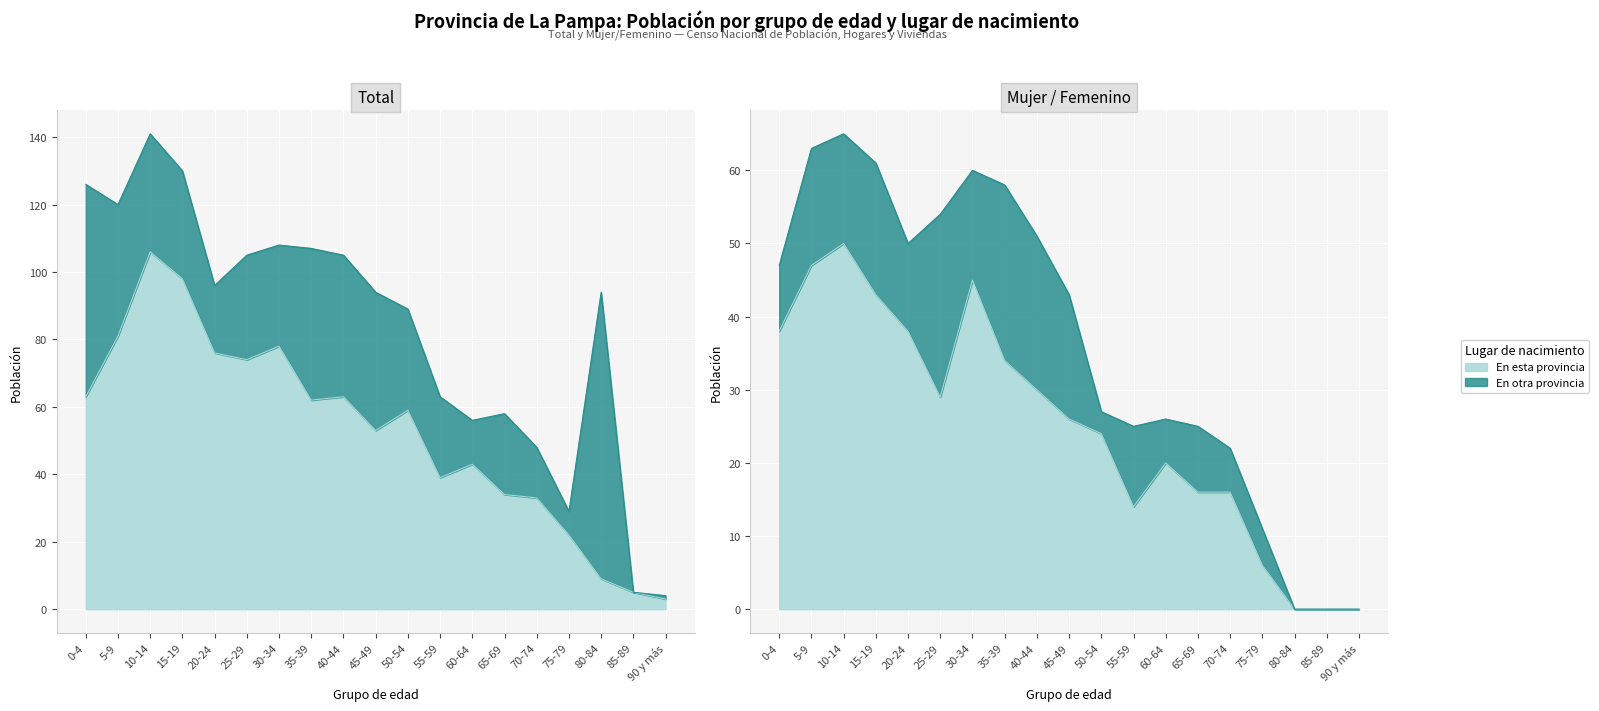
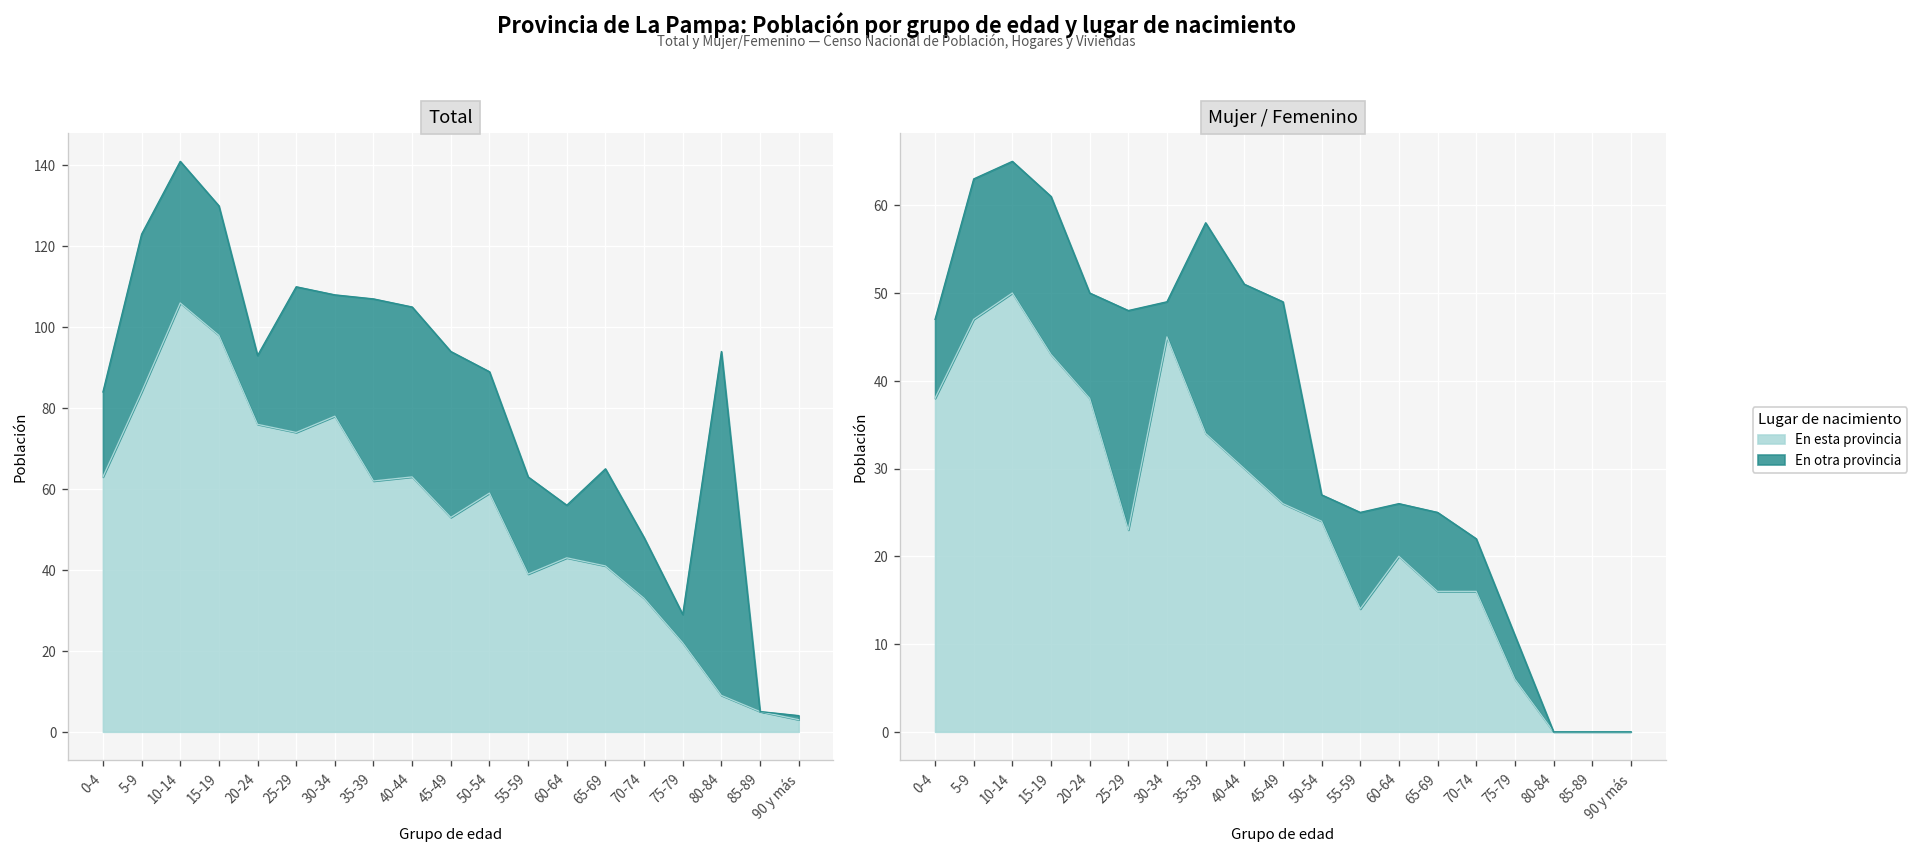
  {
    "Total": {
      "En esta provincia": {
        "0-4": 63,
-       "5-9": 81,
+       "5-9": 84,
        "10-14": 106,
        "15-19": 98,
        "20-24": 76,
        "25-29": 74,
        "30-34": 78,
        "35-39": 62,
        "40-44": 63,
        "45-49": 53,
        "50-54": 59,
        "55-59": 39,
        "60-64": 43,
-       "65-69": 34,
+       "65-69": 41,
        "70-74": 33,
        "75-79": 22,
        "80-84": 9,
        "90 y más": 3
      },
      "En otra provincia": {
-       "0-4": 63,
+       "0-4": 21,
        "5-9": 39,
        "10-14": 35,
        "15-19": 32,
-       "20-24": 20,
-       "25-29": 31,
+       "20-24": 17,
+       "25-29": 36,
        "30-34": 30,
        "35-39": 45,
        "40-44": 42,
        "45-49": 41,
        "50-54": 30,
        "55-59": 24,
        "60-64": 13,
        "65-69": 24,
        "70-74": 15,
        "75-79": 7,
        "80-84": 85,
        "90 y más": 1
      }
    },
    "Mujer / Femenino": {
      "En esta provincia": {
        "0-4": 38,
        "5-9": 47,
        "10-14": 50,
        "15-19": 43,
        "20-24": 38,
-       "25-29": 29,
+       "25-29": 23,
        "30-34": 45,
        "35-39": 34,
        "40-44": 30,
        "45-49": 26,
        "50-54": 24,
        "55-59": 14,
        "60-64": 20,
        "65-69": 16,
        "70-74": 16,
        "75-79": 6
      },
      "En otra provincia": {
        "0-4": 9,
        "5-9": 16,
        "10-14": 15,
        "15-19": 18,
        "20-24": 12,
        "25-29": 25,
-       "30-34": 15,
+       "30-34": 4,
        "35-39": 24,
        "40-44": 21,
-       "45-49": 17,
+       "45-49": 23,
        "50-54": 3,
        "55-59": 11,
        "60-64": 6,
        "65-69": 9,
        "70-74": 6,
        "75-79": 5
      }
    }
  }
